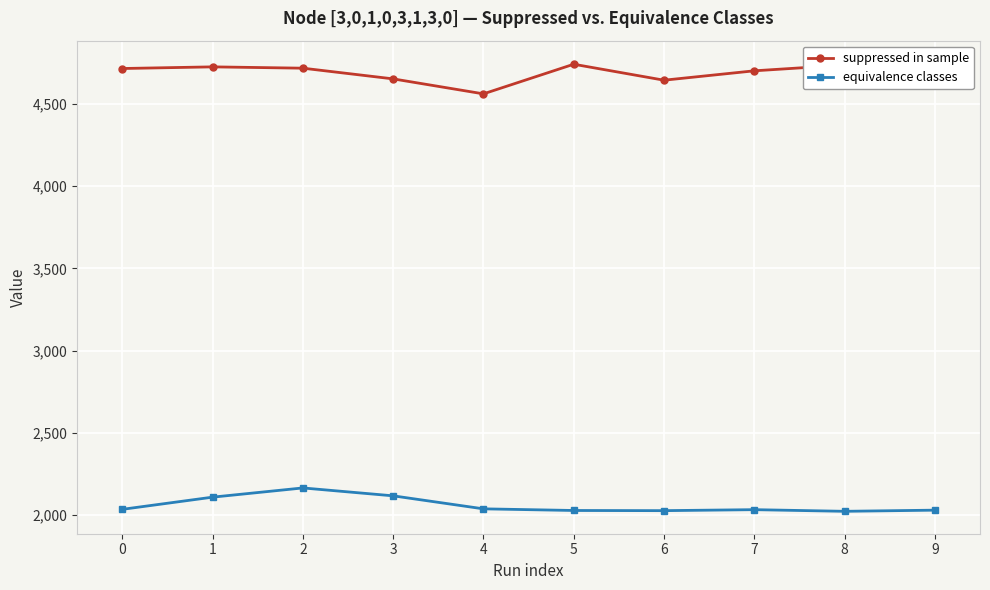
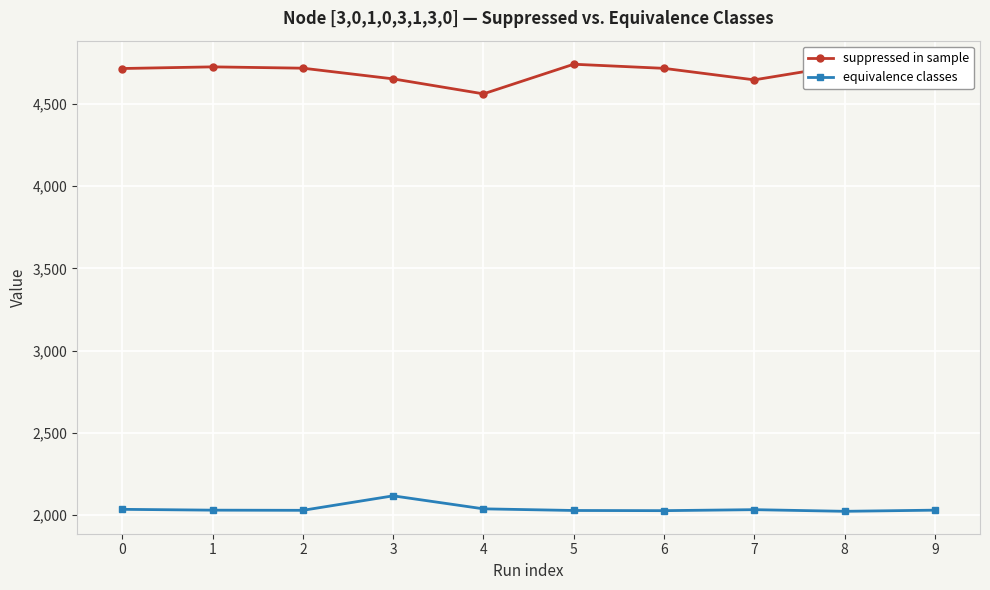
  {
    "suppressed in sample": {
      "0": "4,710",
      "1": "4,720",
      "2": "4,720",
      "3": "4,650",
      "4": "4,560",
      "5": "4,740",
-     "6": "4,640",
-     "7": "4,700"
+     "6": "4,720",
+     "7": "4,650"
    },
    "equivalence classes": {
      "0": "2,040",
-     "1": "2,110",
-     "2": "2,170",
+     "1": "2,030",
+     "2": "2,030",
      "3": "2,120",
      "4": "2,040",
      "5": "2,030",
      "6": "2,030",
      "7": "2,030",
      "8": "2,020",
      "9": "2,030"
    }
  }
